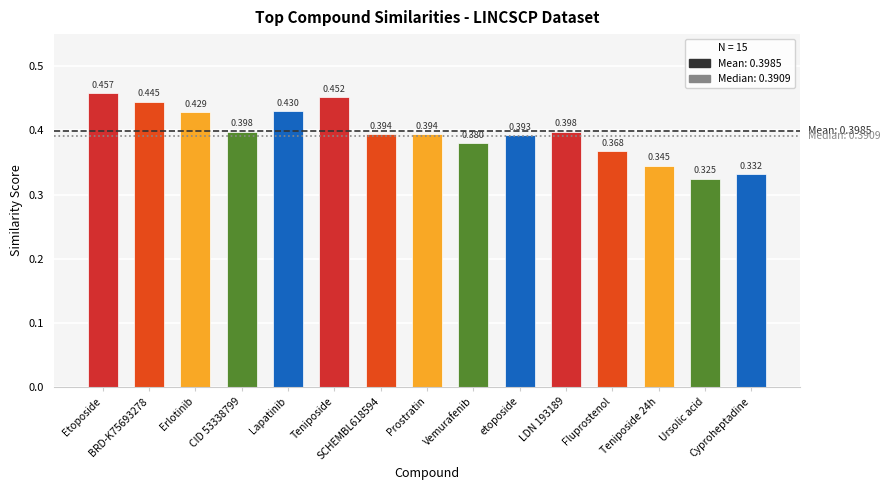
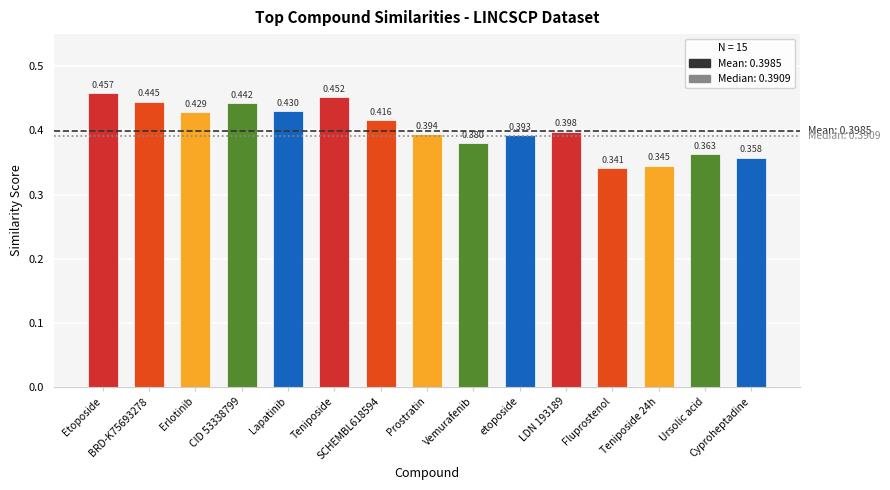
  {
    "Etoposide": 0.457,
    "BRD-K75693278": 0.445,
    "Erlotinib": 0.429,
-   "CID 53338799": 0.398,
+   "CID 53338799": 0.442,
    "Lapatinib": 0.430,
    "Teniposide": 0.452,
-   "SCHEMBL618594": 0.394,
+   "SCHEMBL618594": 0.416,
    "Prostratin": 0.394,
    "Vemurafenib": 0.380,
    "etoposide": 0.393,
    "LDN 193189": 0.398,
-   "Fluprostenol": 0.368,
+   "Fluprostenol": 0.341,
    "Teniposide 24h": 0.345,
-   "Ursolic acid": 0.325,
-   "Cyproheptadine": 0.332
+   "Ursolic acid": 0.363,
+   "Cyproheptadine": 0.358
  }
